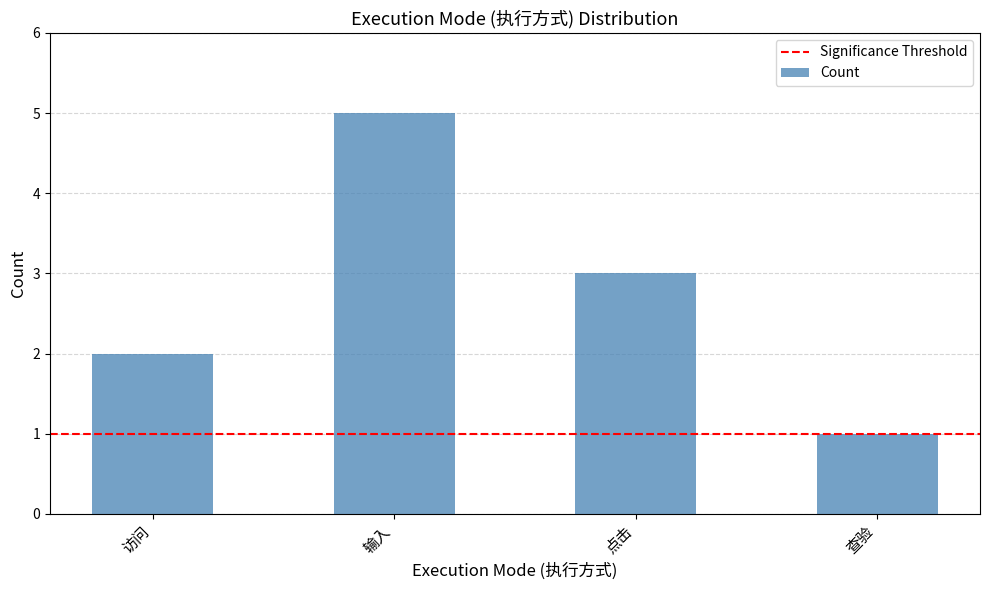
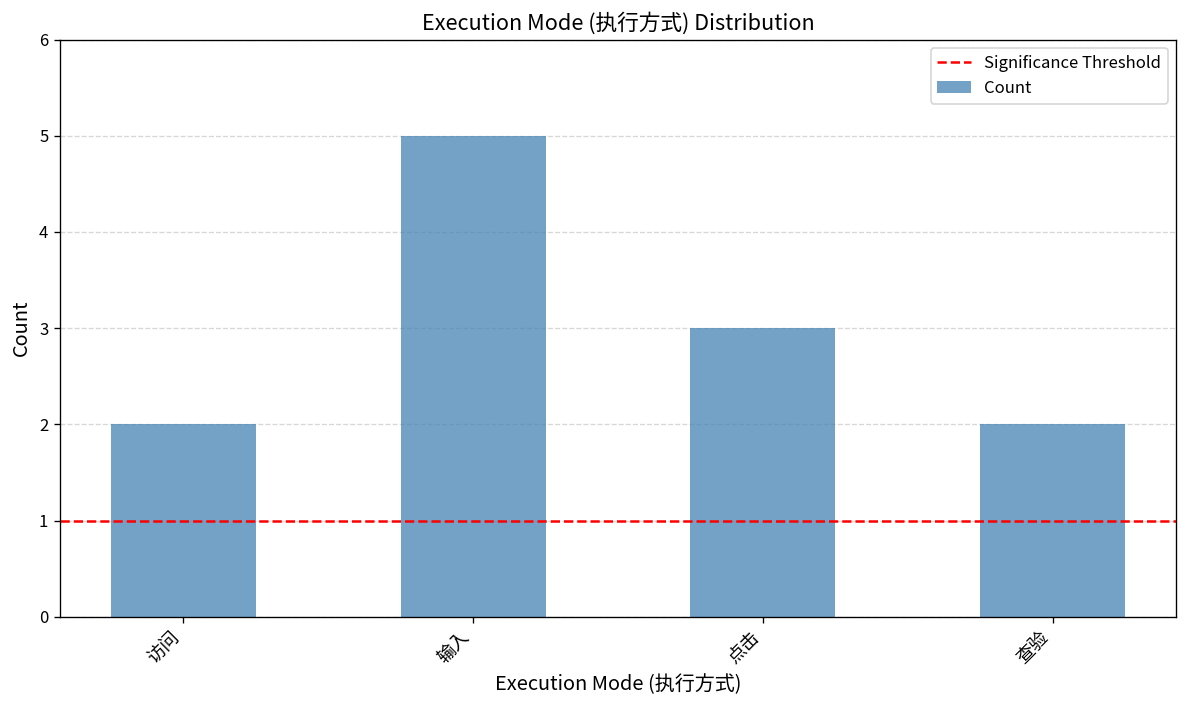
  {
    "访问": 2,
    "输入": 5,
    "点击": 3,
-   "查验": 1
+   "查验": 2
  }
